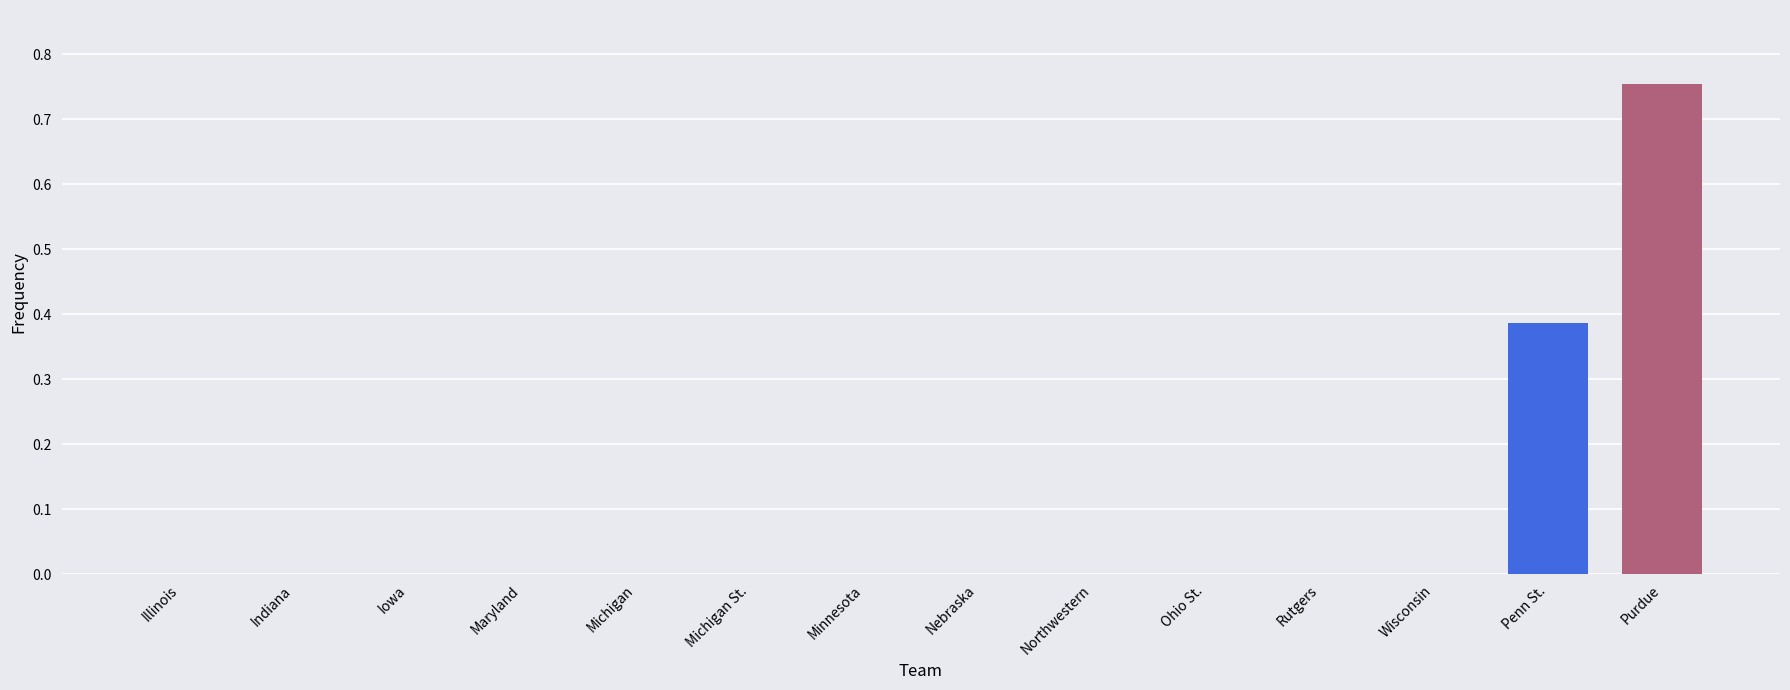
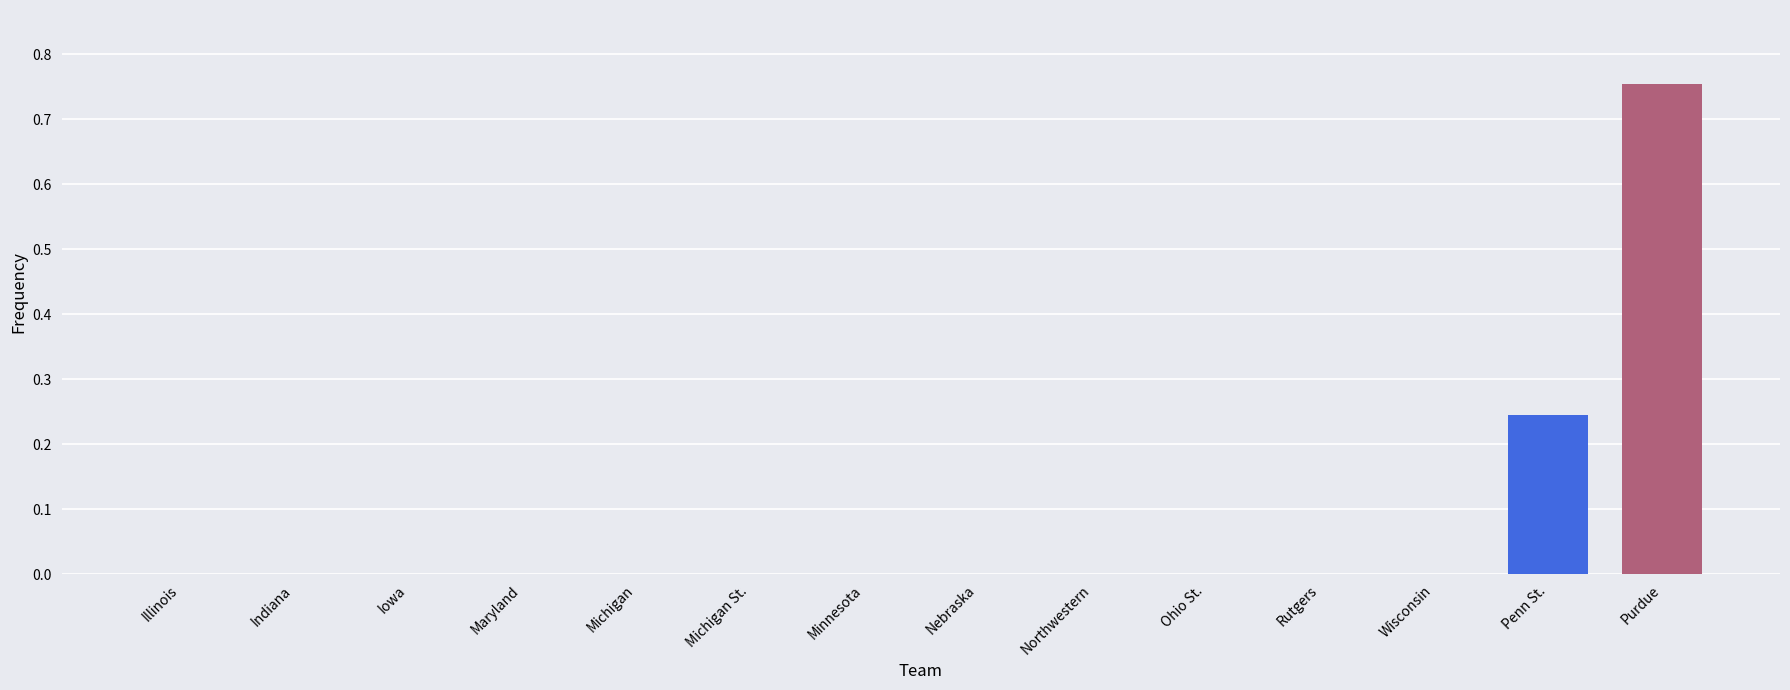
  {
    "Illinois": 0.00,
    "Indiana": 0.00,
    "Iowa": 0.00,
    "Maryland": 0.00,
    "Michigan": 0.00,
    "Michigan St.": 0.00,
    "Minnesota": 0.00,
    "Nebraska": 0.00,
    "Northwestern": 0.00,
    "Ohio St.": 0.00,
    "Rutgers": 0.00,
    "Wisconsin": 0.00,
-   "Penn St.": 0.39,
+   "Penn St.": 0.25,
    "Purdue": 0.76
  }
